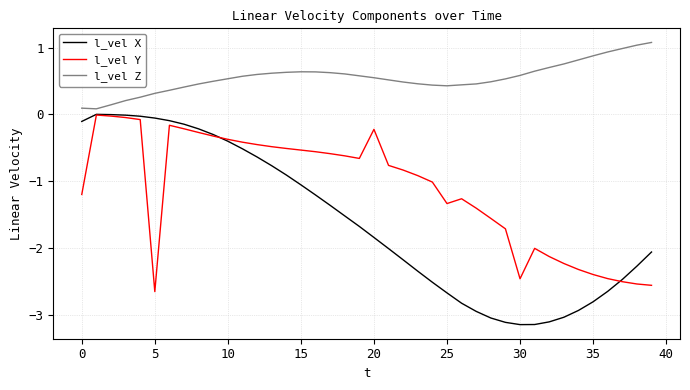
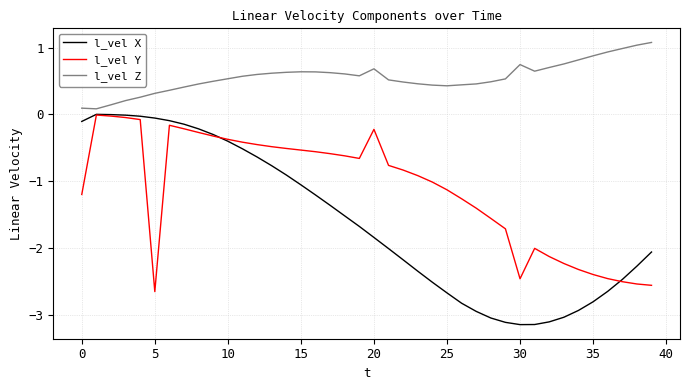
  {
    "l_vel X": {
      "0": -0.1,
      "5": -0.1,
      "15": -1.1,
      "20": -1.8,
      "25": -2.7,
      "30": -3.1,
      "35": -2.8
    },
    "l_vel Y": {
      "0": -1.2,
      "5": -2.6,
      "15": -0.5,
      "20": -0.2,
-     "25": -1.3,
+     "25": -1.1,
      "30": -2.5,
      "35": -2.4
    },
    "l_vel Z": {
      "0": 0.1,
      "5": 0.3,
      "10": 0.5,
      "15": 0.6,
-     "20": 0.5,
+     "20": 0.7,
      "25": 0.4,
-     "30": 0.6,
+     "30": 0.7,
      "35": 0.9
    }
  }
